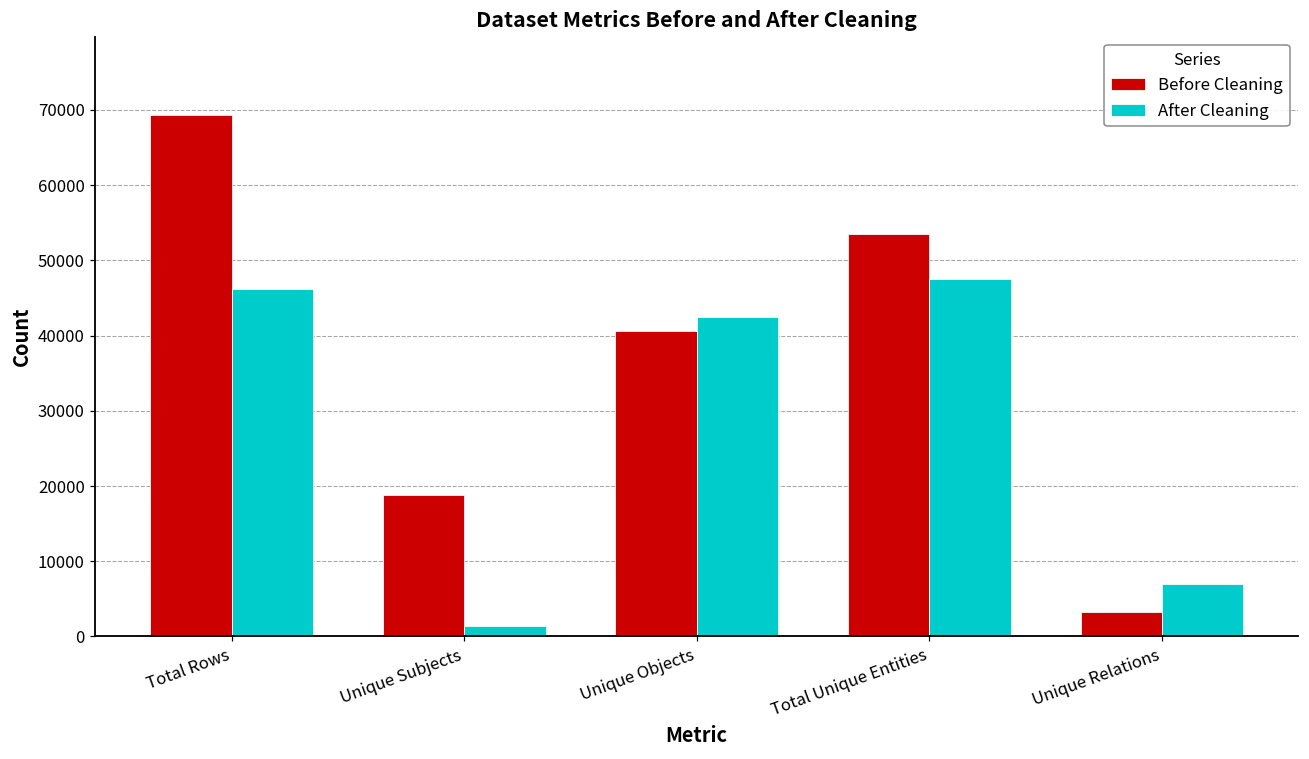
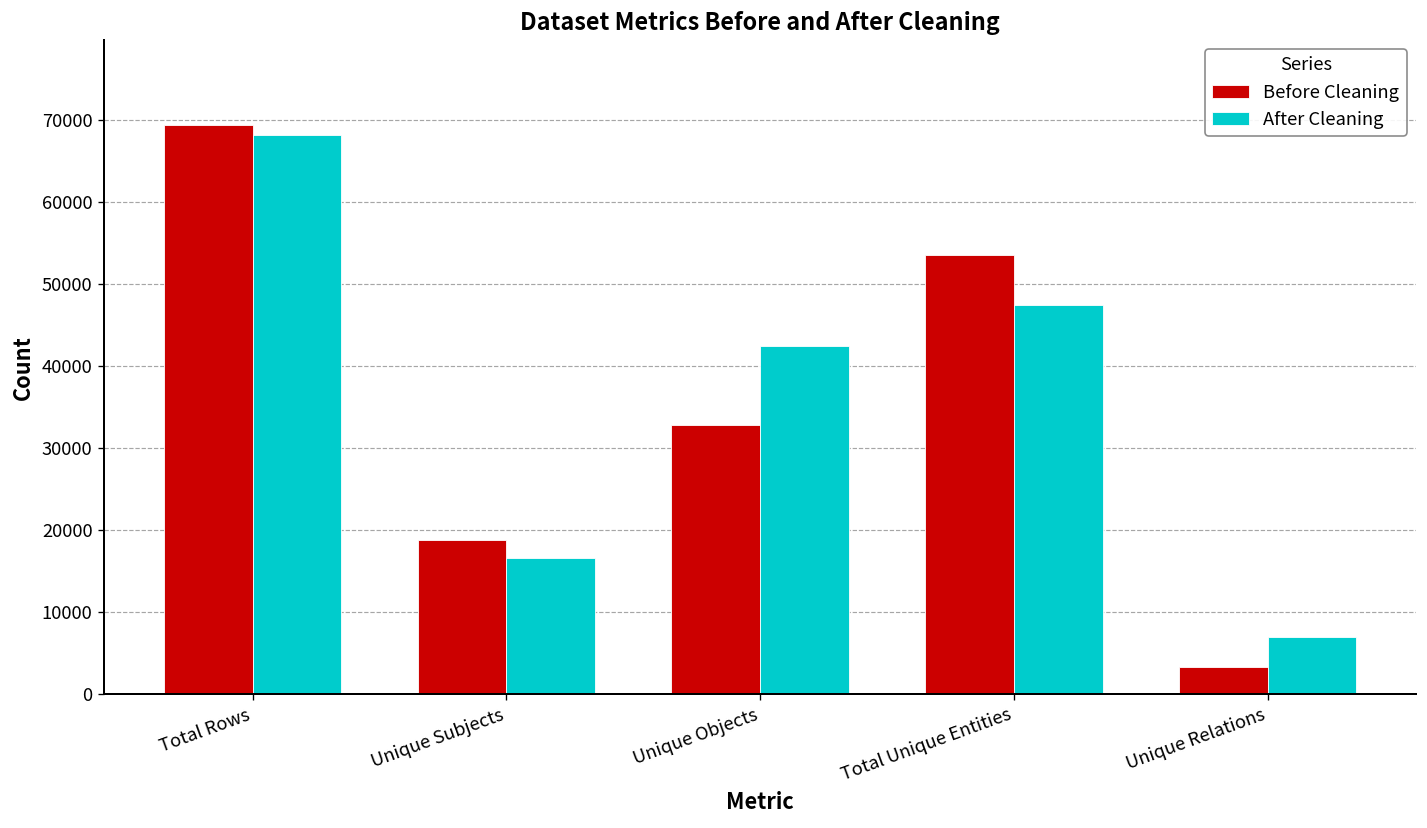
  {
    "Before Cleaning": {
      "Total Rows": 69000,
      "Unique Subjects": 19000,
-     "Unique Objects": 41000,
+     "Unique Objects": 33000,
      "Total Unique Entities": 54000,
      "Unique Relations": 3000
    },
    "After Cleaning": {
-     "Total Rows": 46000,
-     "Unique Subjects": 1000,
+     "Total Rows": 68000,
+     "Unique Subjects": 17000,
      "Unique Objects": 42000,
      "Total Unique Entities": 48000,
      "Unique Relations": 7000
    }
  }
